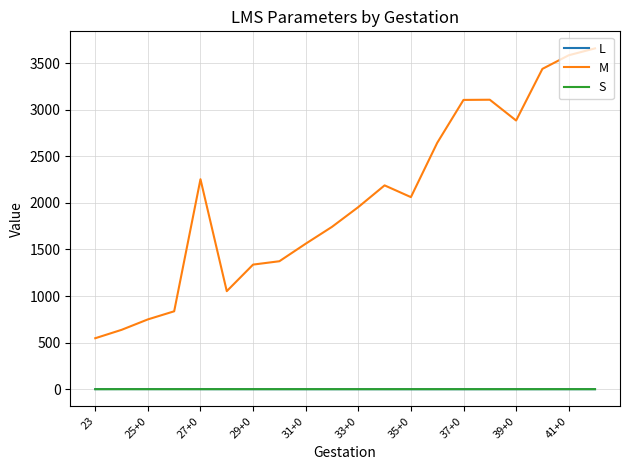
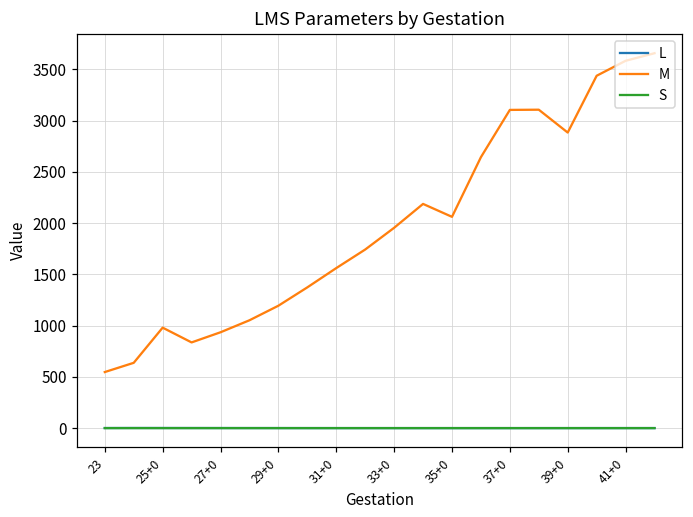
  {
    "S": {
      "23": 0,
      "25+0": 0,
      "27+0": 0,
      "29+0": 0,
      "31+0": 0,
      "33+0": 0,
      "35+0": 0,
      "37+0": 0,
      "39+0": 0,
      "41+0": 0
    },
    "M": {
      "23": 500,
-     "25+0": 700,
-     "27+0": 2300,
-     "29+0": 1300,
+     "25+0": 1000,
+     "27+0": 900,
+     "29+0": 1200,
      "31+0": 1600,
      "33+0": 2000,
      "35+0": 2100,
      "37+0": 3100,
      "39+0": 2900
    }
  }
